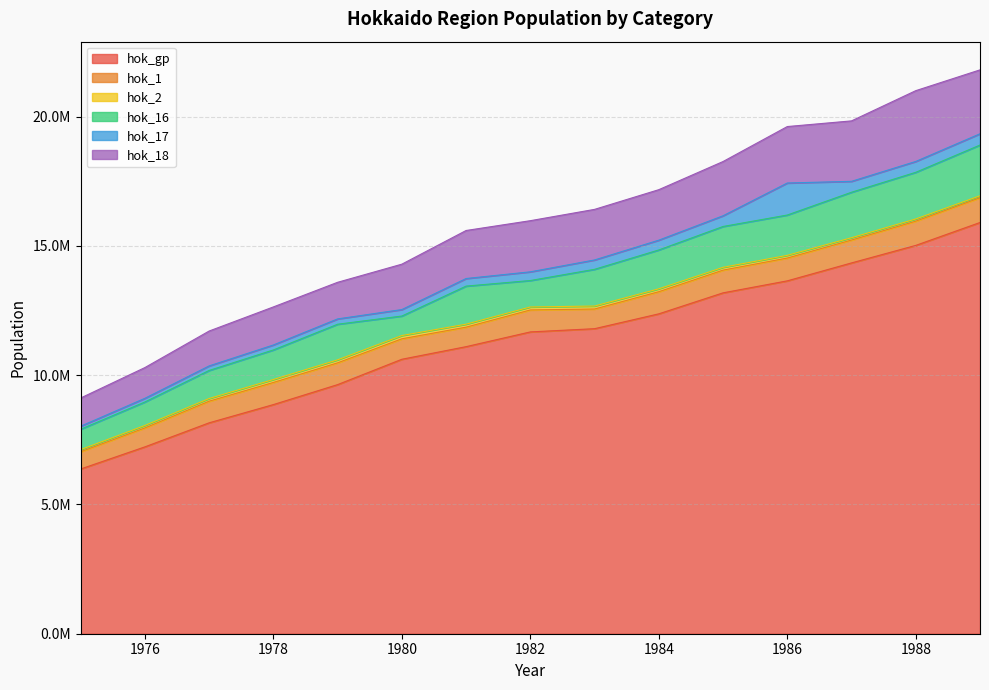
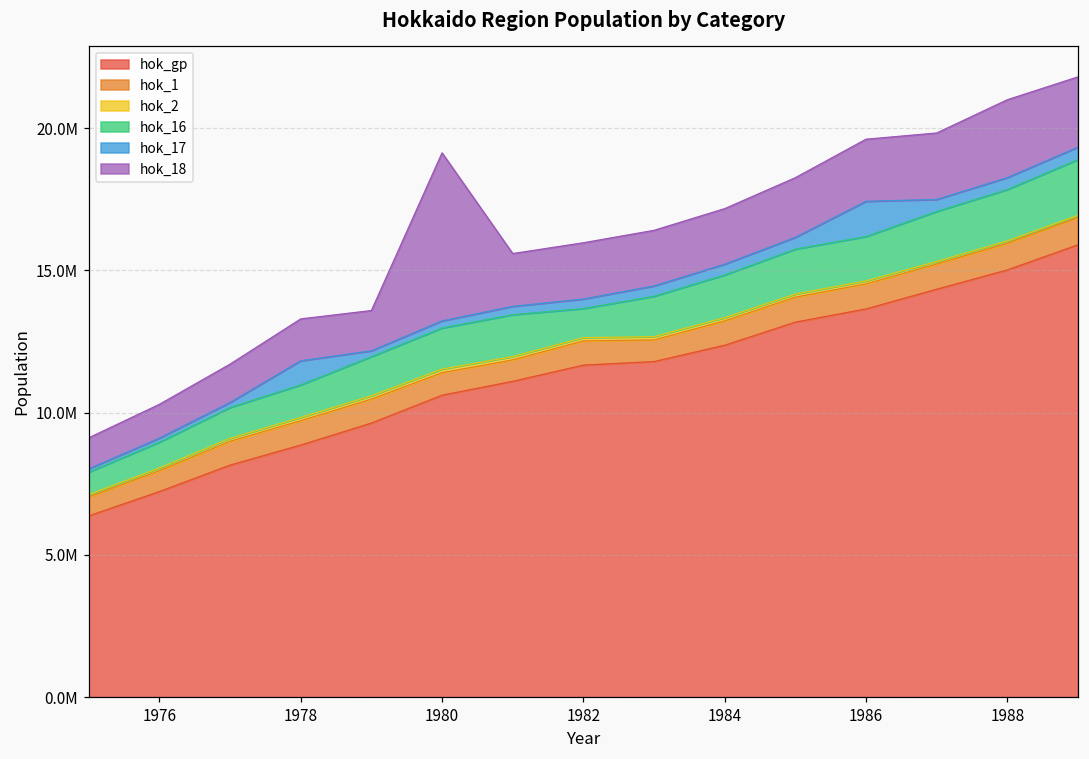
  {
    "hok_2": {
      "1978": 100000,
      "1980": 100000,
      "1982": 100000,
      "1984": 100000,
      "1986": 100000
    },
    "hok_16": {
      "1976": 900000,
      "1978": 1100000,
-     "1980": 800000,
+     "1980": 1400000,
      "1982": 1000000,
      "1984": 1500000,
      "1986": 1600000,
      "1988": 1800000
    },
    "hok_17": {
      "1976": 100000,
-     "1978": 200000,
+     "1978": 900000,
      "1980": 300000,
      "1982": 300000,
      "1984": 400000,
      "1986": 1200000,
      "1988": 400000
    },
    "hok_18": {
      "1976": 1200000,
      "1978": 1500000,
-     "1980": 1800000,
+     "1980": 5900000,
      "1982": 2000000,
      "1984": 2000000,
      "1986": 2200000,
      "1988": 2700000
    }
  }
